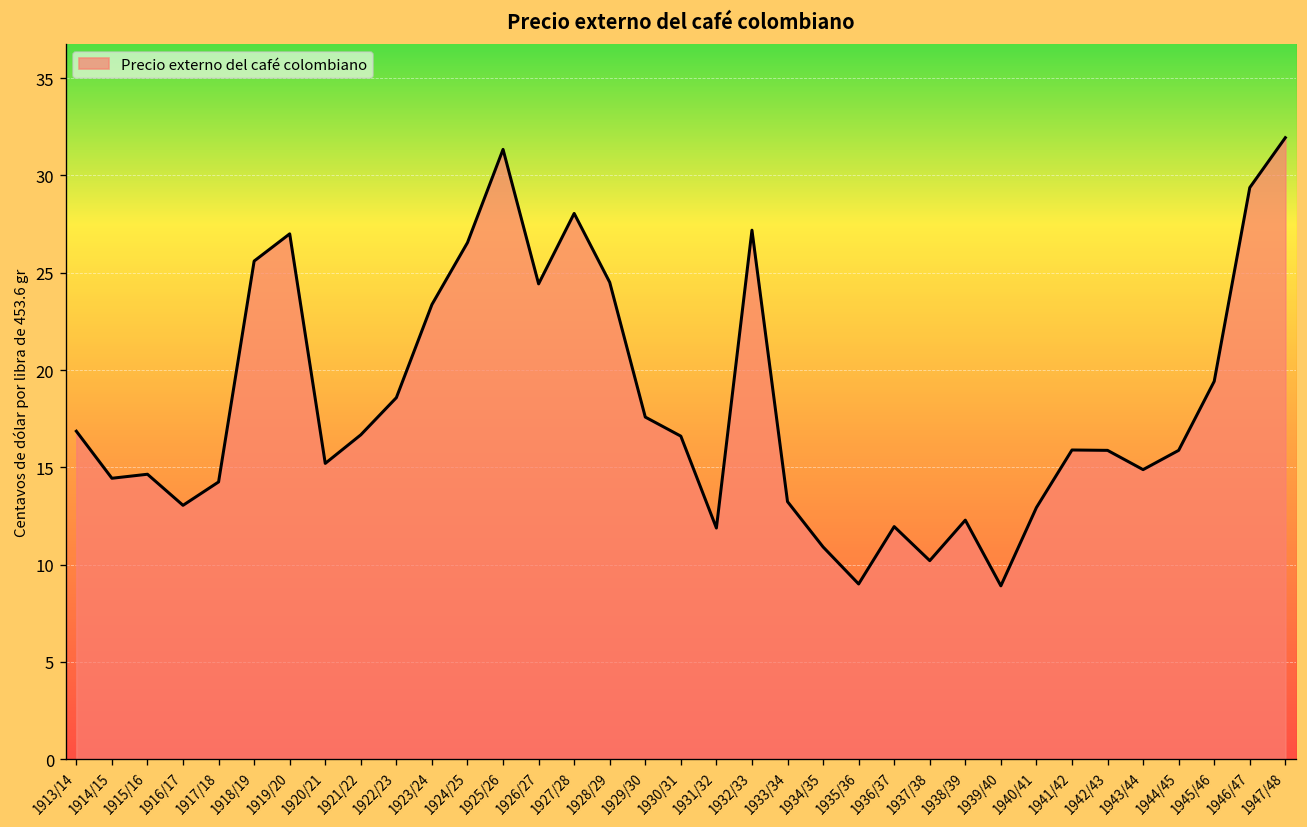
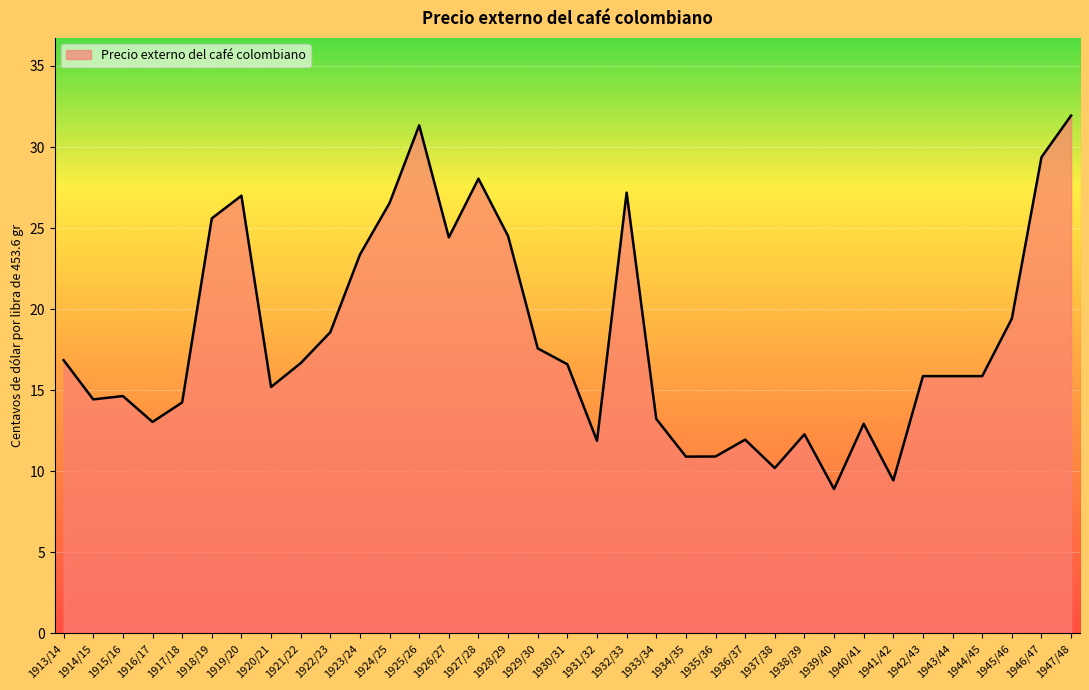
  {
    "1913/14": 16.9,
    "1914/15": 14.4,
    "1915/16": 14.6,
    "1916/17": 13.0,
    "1917/18": 14.2,
    "1918/19": 25.6,
    "1919/20": 27.0,
    "1920/21": 15.2,
    "1921/22": 16.7,
    "1922/23": 18.6,
    "1923/24": 23.4,
    "1924/25": 26.5,
    "1925/26": 31.3,
    "1926/27": 24.4,
    "1927/28": 28.0,
    "1928/29": 24.5,
    "1929/30": 17.6,
    "1930/31": 16.6,
    "1931/32": 11.9,
    "1932/33": 27.2,
    "1933/34": 13.2,
    "1934/35": 10.9,
-   "1935/36": 9.0,
+   "1935/36": 10.9,
    "1936/37": 12.0,
    "1937/38": 10.2,
    "1938/39": 12.3,
    "1939/40": 8.9,
    "1940/41": 12.9,
-   "1941/42": 15.9,
+   "1941/42": 9.4,
    "1942/43": 15.9,
-   "1943/44": 14.9,
+   "1943/44": 15.9,
    "1944/45": 15.9,
    "1945/46": 19.4,
    "1946/47": 29.4,
    "1947/48": 31.9
  }
